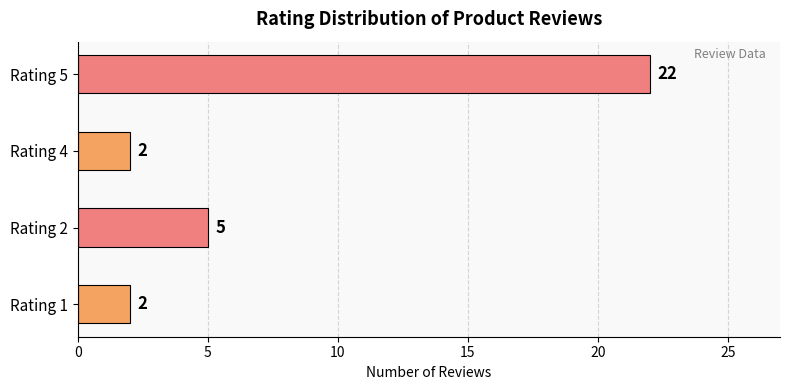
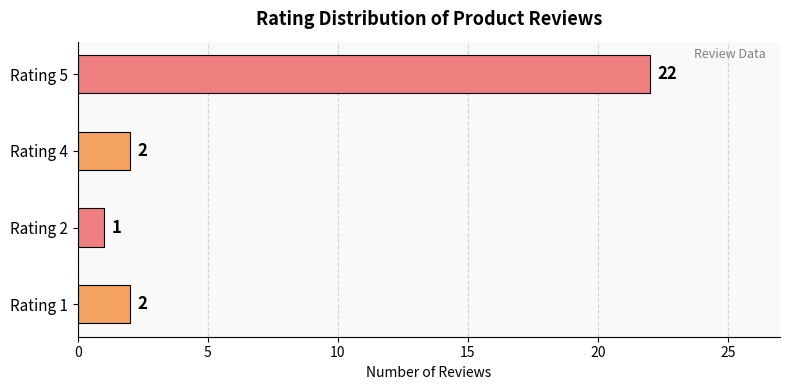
  {
    "Rating 5": 22,
    "Rating 4": 2,
-   "Rating 2": 5,
+   "Rating 2": 1,
    "Rating 1": 2
  }
